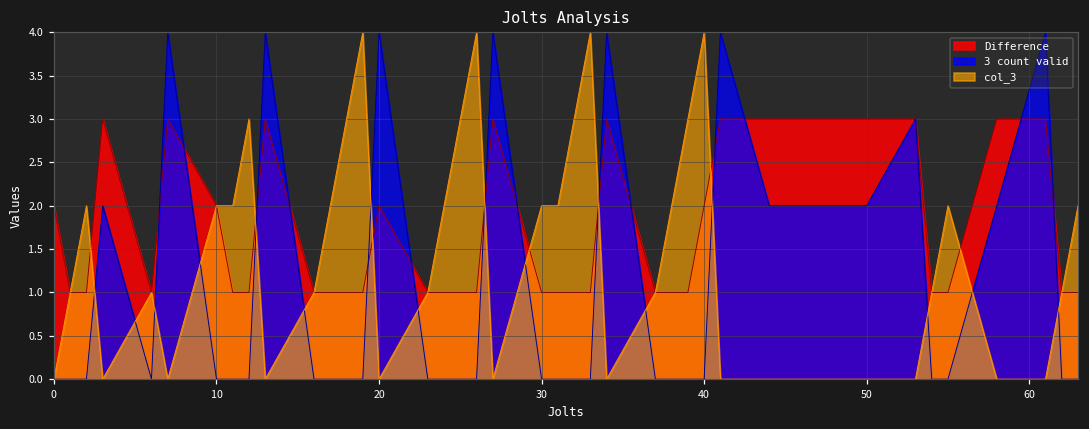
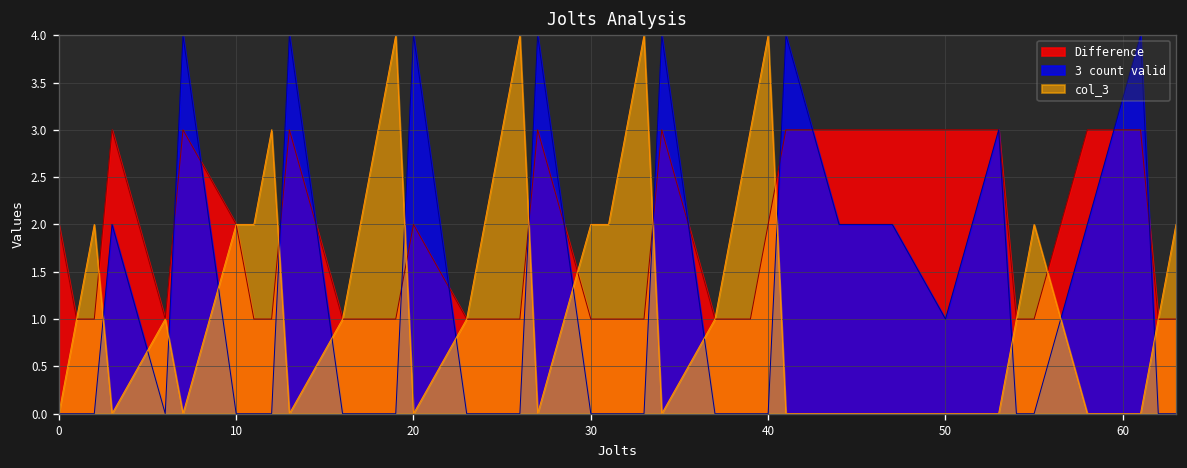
  {
    "Difference": {
      "0": 2,
      "20": 2,
      "30": 1,
      "40": 2,
      "50": 3
    },
    "3 count valid": {
      "10": 0,
      "20": 4,
      "30": 0,
      "40": 0,
-     "50": 2
+     "50": 1
    },
    "col_3": {
      "20": 0,
      "30": 2,
      "40": 4,
      "50": 0
    }
  }
